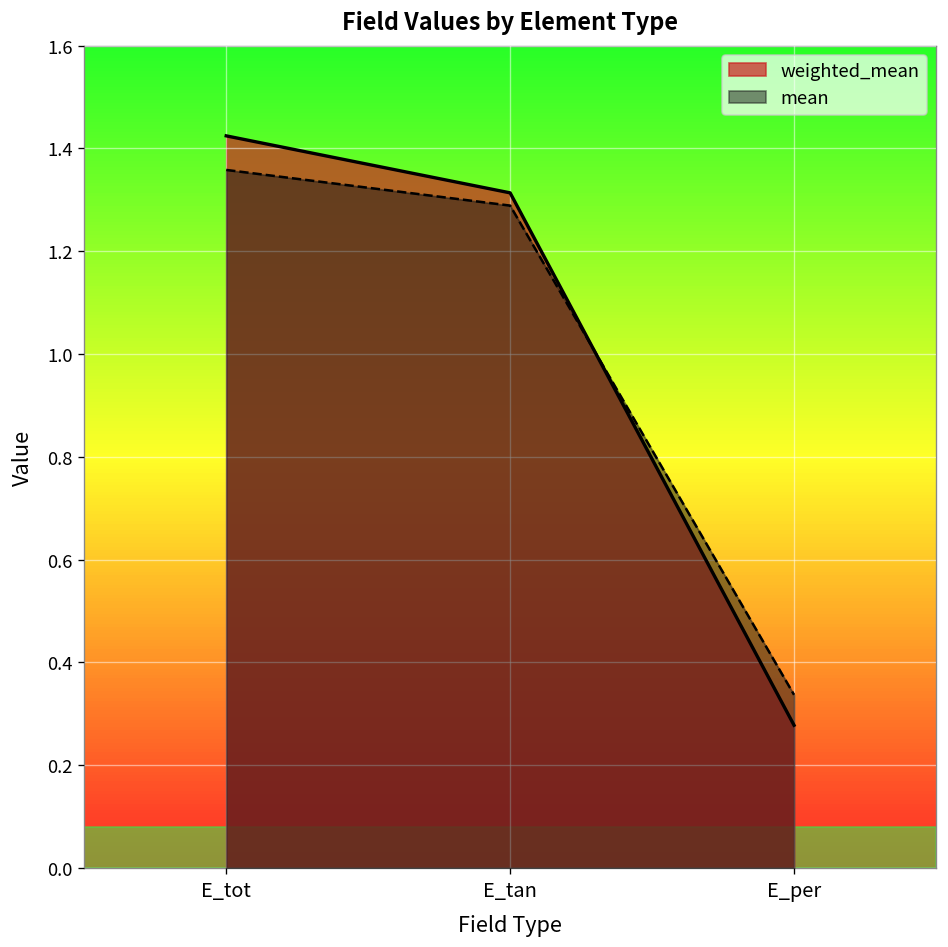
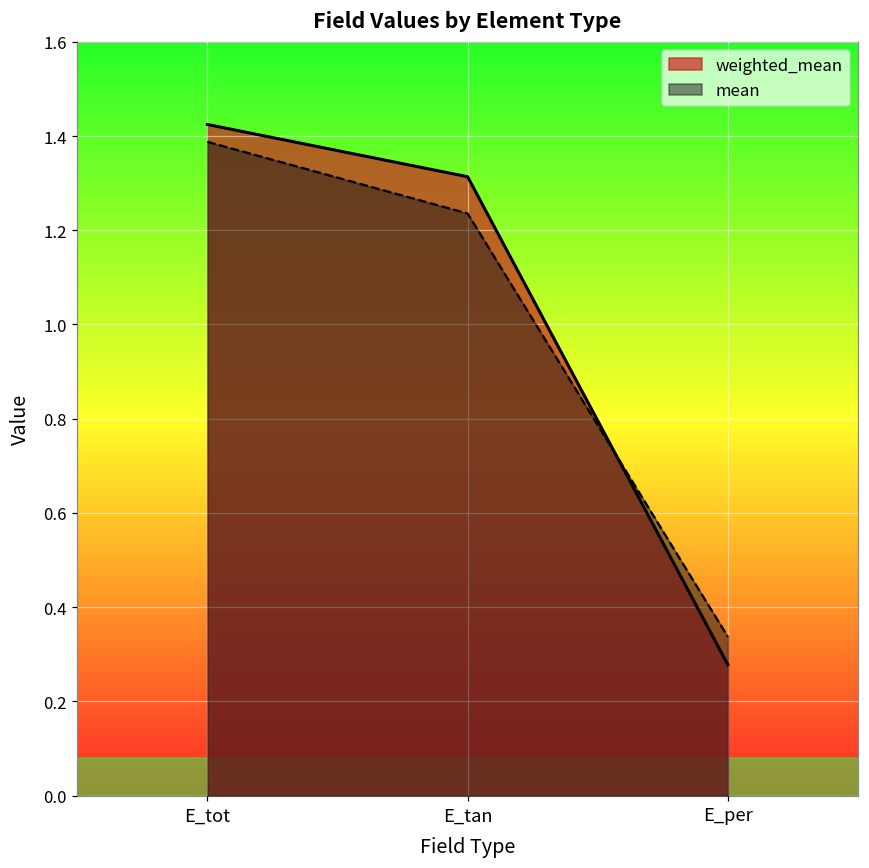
  {
    "weighted_mean": {
      "E_tot": 1.42,
      "E_tan": 1.31,
      "E_per": 0.28
    },
    "mean": {
-     "E_tot": 1.36,
-     "E_tan": 1.29,
+     "E_tot": 1.39,
+     "E_tan": 1.24,
      "E_per": 0.34
    }
  }
